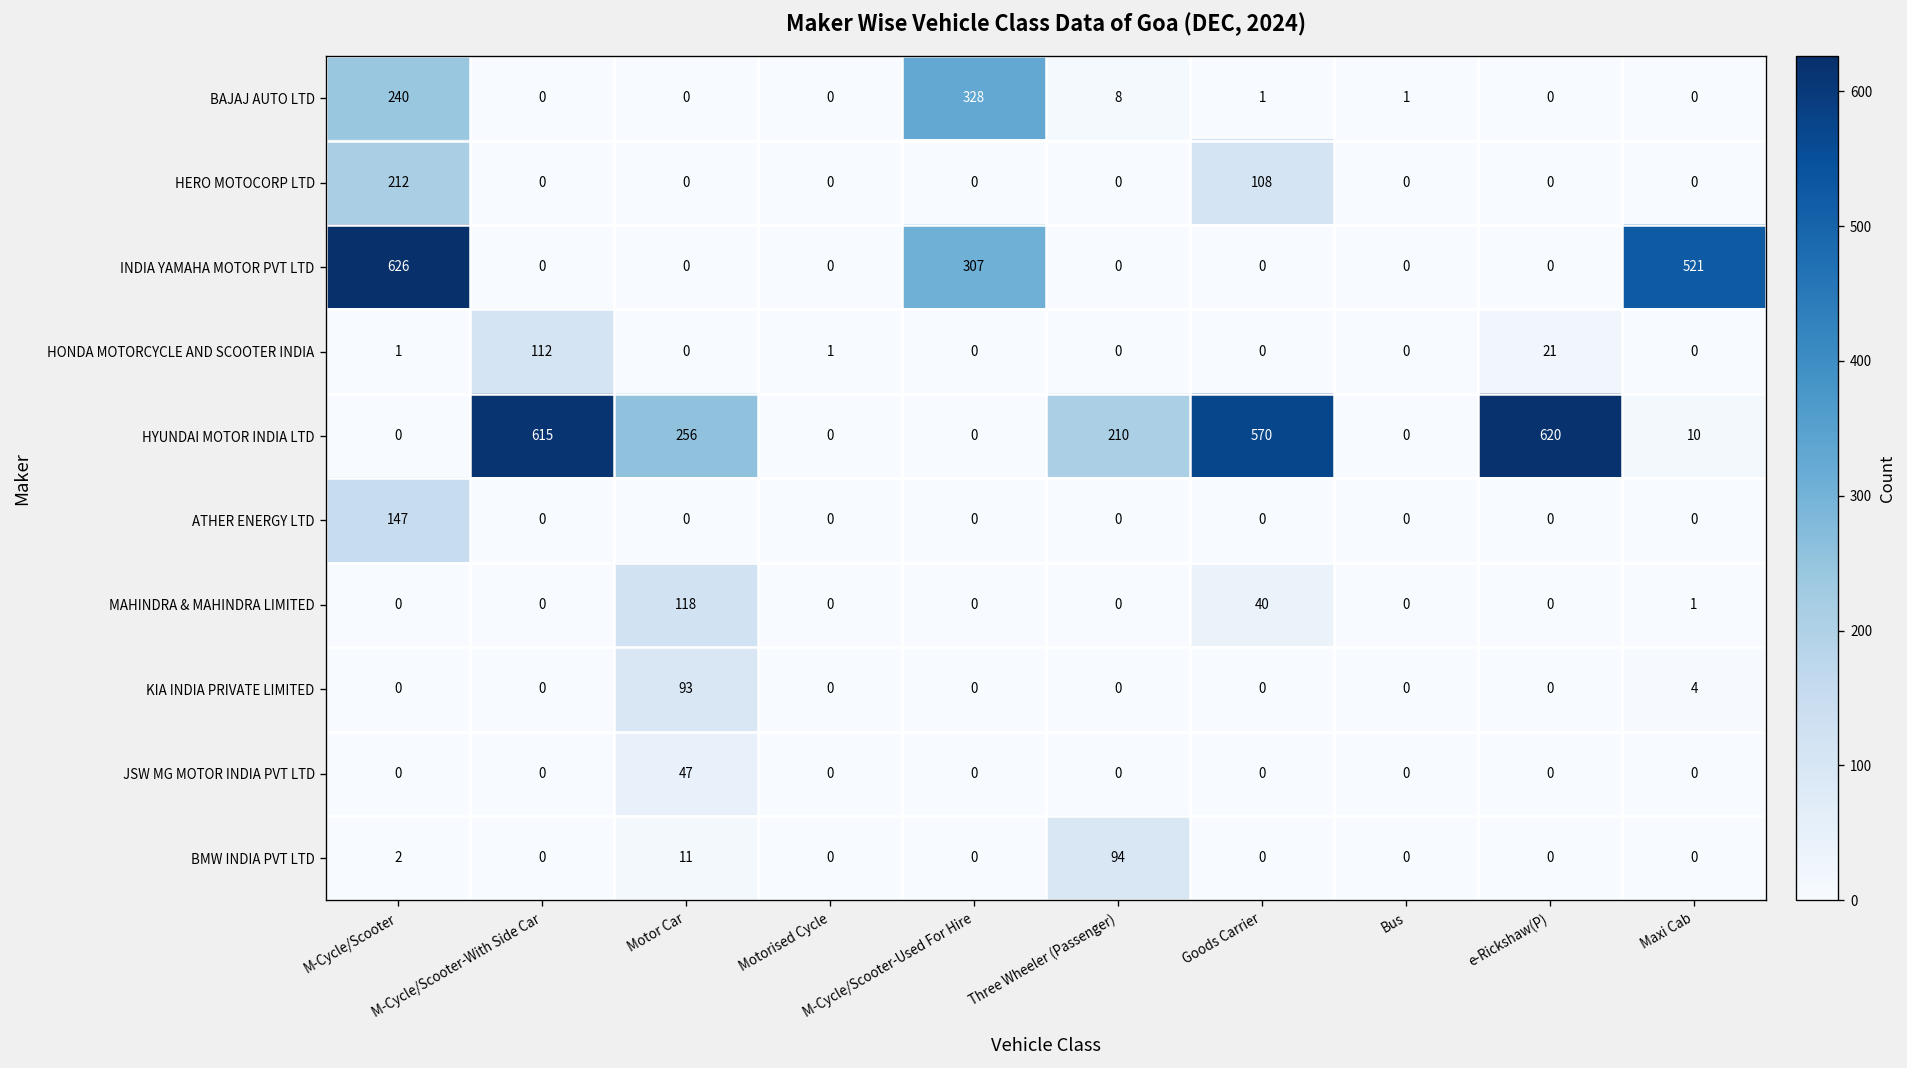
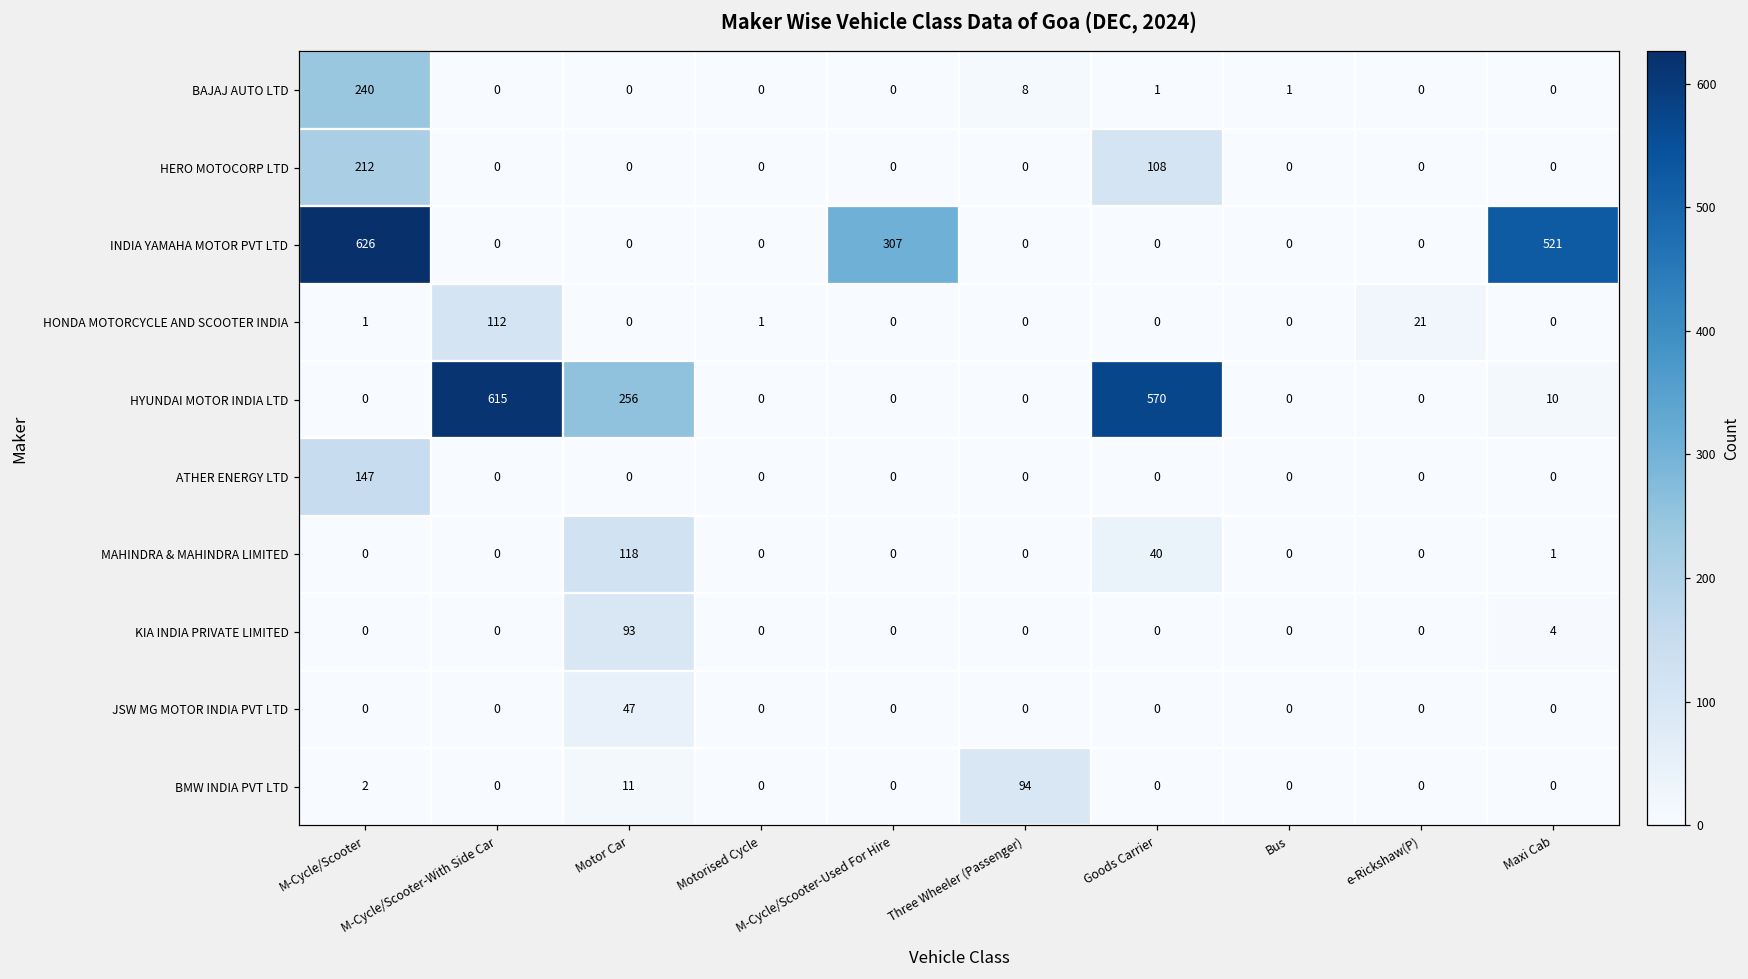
  {
    "BAJAJ AUTO LTD": {
      "M-Cycle/Scooter": 240,
      "M-Cycle/Scooter-With Side Car": 0,
      "Motor Car": 0,
      "Motorised Cycle": 0,
-     "M-Cycle/Scooter-Used For Hire": 328,
+     "M-Cycle/Scooter-Used For Hire": 0,
      "Three Wheeler (Passenger)": 8,
      "Goods Carrier": 1,
      "Bus": 1,
      "e-Rickshaw(P)": 0,
      "Maxi Cab": 0
    },
    "HERO MOTOCORP LTD": {
      "M-Cycle/Scooter": 212,
      "M-Cycle/Scooter-With Side Car": 0,
      "Motor Car": 0,
      "Motorised Cycle": 0,
      "M-Cycle/Scooter-Used For Hire": 0,
      "Three Wheeler (Passenger)": 0,
      "Goods Carrier": 108,
      "Bus": 0,
      "e-Rickshaw(P)": 0,
      "Maxi Cab": 0
    },
    "INDIA YAMAHA MOTOR PVT LTD": {
      "M-Cycle/Scooter": 626,
      "M-Cycle/Scooter-With Side Car": 0,
      "Motor Car": 0,
      "Motorised Cycle": 0,
      "M-Cycle/Scooter-Used For Hire": 307,
      "Three Wheeler (Passenger)": 0,
      "Goods Carrier": 0,
      "Bus": 0,
      "e-Rickshaw(P)": 0,
      "Maxi Cab": 521
    },
    "HONDA MOTORCYCLE AND SCOOTER INDIA": {
      "M-Cycle/Scooter": 1,
      "M-Cycle/Scooter-With Side Car": 112,
      "Motor Car": 0,
      "Motorised Cycle": 1,
      "M-Cycle/Scooter-Used For Hire": 0,
      "Three Wheeler (Passenger)": 0,
      "Goods Carrier": 0,
      "Bus": 0,
      "e-Rickshaw(P)": 21,
      "Maxi Cab": 0
    },
    "HYUNDAI MOTOR INDIA LTD": {
      "M-Cycle/Scooter": 0,
      "M-Cycle/Scooter-With Side Car": 615,
      "Motor Car": 256,
      "Motorised Cycle": 0,
      "M-Cycle/Scooter-Used For Hire": 0,
-     "Three Wheeler (Passenger)": 210,
+     "Three Wheeler (Passenger)": 0,
      "Goods Carrier": 570,
      "Bus": 0,
-     "e-Rickshaw(P)": 620,
+     "e-Rickshaw(P)": 0,
      "Maxi Cab": 10
    },
    "ATHER ENERGY LTD": {
      "M-Cycle/Scooter": 147,
      "M-Cycle/Scooter-With Side Car": 0,
      "Motor Car": 0,
      "Motorised Cycle": 0,
      "M-Cycle/Scooter-Used For Hire": 0,
      "Three Wheeler (Passenger)": 0,
      "Goods Carrier": 0,
      "Bus": 0,
      "e-Rickshaw(P)": 0,
      "Maxi Cab": 0
    },
    "MAHINDRA & MAHINDRA LIMITED": {
      "M-Cycle/Scooter": 0,
      "M-Cycle/Scooter-With Side Car": 0,
      "Motor Car": 118,
      "Motorised Cycle": 0,
      "M-Cycle/Scooter-Used For Hire": 0,
      "Three Wheeler (Passenger)": 0,
      "Goods Carrier": 40,
      "Bus": 0,
      "e-Rickshaw(P)": 0,
      "Maxi Cab": 1
    },
    "KIA INDIA PRIVATE LIMITED": {
      "M-Cycle/Scooter": 0,
      "M-Cycle/Scooter-With Side Car": 0,
      "Motor Car": 93,
      "Motorised Cycle": 0,
      "M-Cycle/Scooter-Used For Hire": 0,
      "Three Wheeler (Passenger)": 0,
      "Goods Carrier": 0,
      "Bus": 0,
      "e-Rickshaw(P)": 0,
      "Maxi Cab": 4
    },
    "JSW MG MOTOR INDIA PVT LTD": {
      "M-Cycle/Scooter": 0,
      "M-Cycle/Scooter-With Side Car": 0,
      "Motor Car": 47,
      "Motorised Cycle": 0,
      "M-Cycle/Scooter-Used For Hire": 0,
      "Three Wheeler (Passenger)": 0,
      "Goods Carrier": 0,
      "Bus": 0,
      "e-Rickshaw(P)": 0,
      "Maxi Cab": 0
    },
    "BMW INDIA PVT LTD": {
      "M-Cycle/Scooter": 2,
      "M-Cycle/Scooter-With Side Car": 0,
      "Motor Car": 11,
      "Motorised Cycle": 0,
      "M-Cycle/Scooter-Used For Hire": 0,
      "Three Wheeler (Passenger)": 94,
      "Goods Carrier": 0,
      "Bus": 0,
      "e-Rickshaw(P)": 0,
      "Maxi Cab": 0
    }
  }
